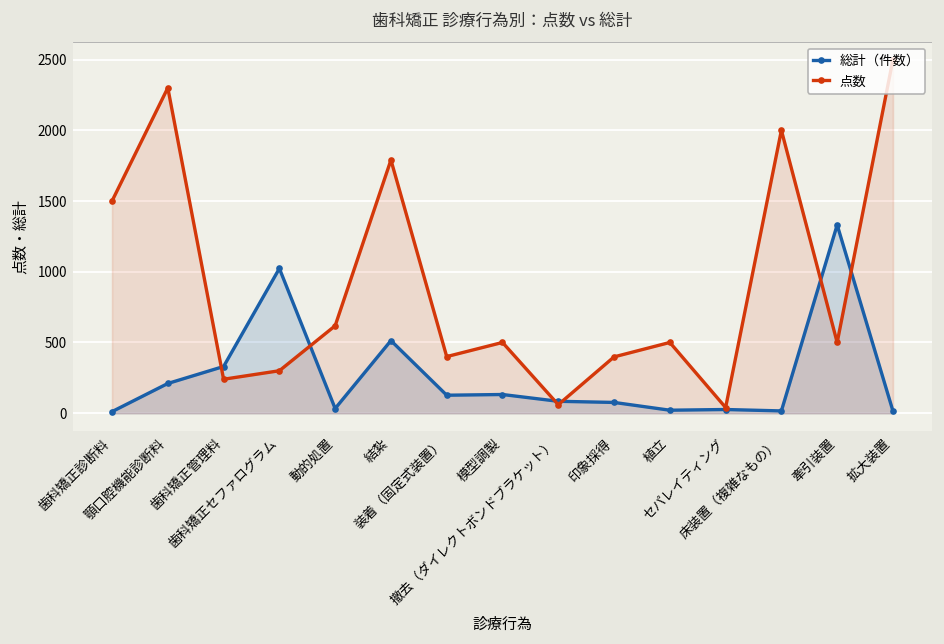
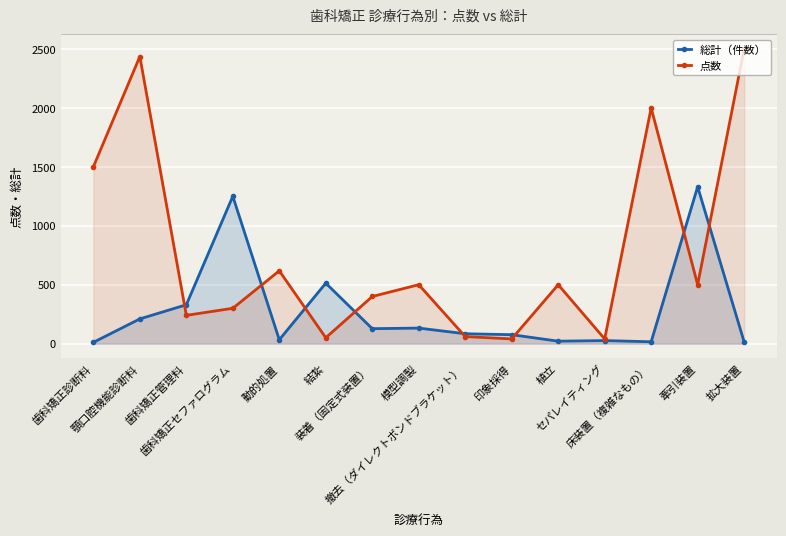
  {
    "総計（件数）": {
      "歯科矯正診断料": 10,
      "顎口腔機能診断料": 210,
      "歯科矯正管理料": 330,
-     "歯科矯正セファログラム": 1020,
+     "歯科矯正セファログラム": 1250,
      "動的処置": 30,
      "結紮": 510,
      "装着（固定式装置）": 130,
      "模型調製": 130,
      "撤去（ダイレクトボンドブラケット）": 80,
      "印象採得": 80,
      "植立": 20,
      "床装置（複雑なもの）": 20,
      "牽引装置": 1330,
      "拡大装置": 20
    },
    "点数": {
      "歯科矯正診断料": 1500,
-     "顎口腔機能診断料": 2300,
+     "顎口腔機能診断料": 2440,
      "歯科矯正管理料": 240,
      "歯科矯正セファログラム": 300,
      "動的処置": 620,
-     "結紮": 1790,
+     "結紮": 50,
      "装着（固定式装置）": 400,
      "模型調製": 500,
      "撤去（ダイレクトボンドブラケット）": 60,
-     "印象採得": 400,
+     "印象採得": 40,
      "植立": 500,
      "床装置（複雑なもの）": 2000,
      "牽引装置": 500
    }
  }
